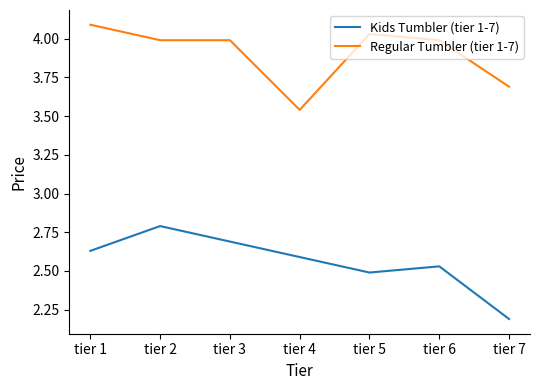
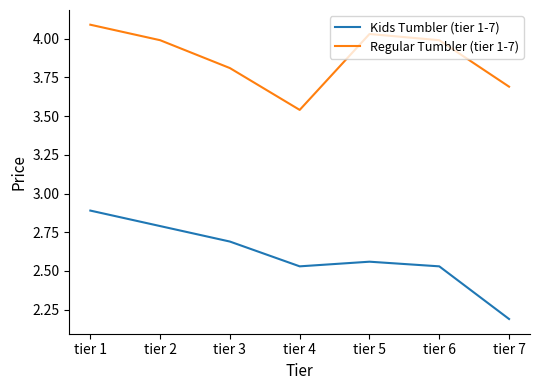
  {
    "Kids Tumbler (tier 1-7)": {
-     "tier 1": 2.63,
+     "tier 1": 2.89,
      "tier 2": 2.79,
      "tier 3": 2.69,
-     "tier 4": 2.59,
-     "tier 5": 2.49,
+     "tier 4": 2.53,
+     "tier 5": 2.56,
      "tier 6": 2.53,
      "tier 7": 2.19
    },
    "Regular Tumbler (tier 1-7)": {
      "tier 1": 4.09,
      "tier 2": 3.99,
-     "tier 3": 3.99,
+     "tier 3": 3.81,
      "tier 4": 3.54,
      "tier 7": 3.69
    }
  }
